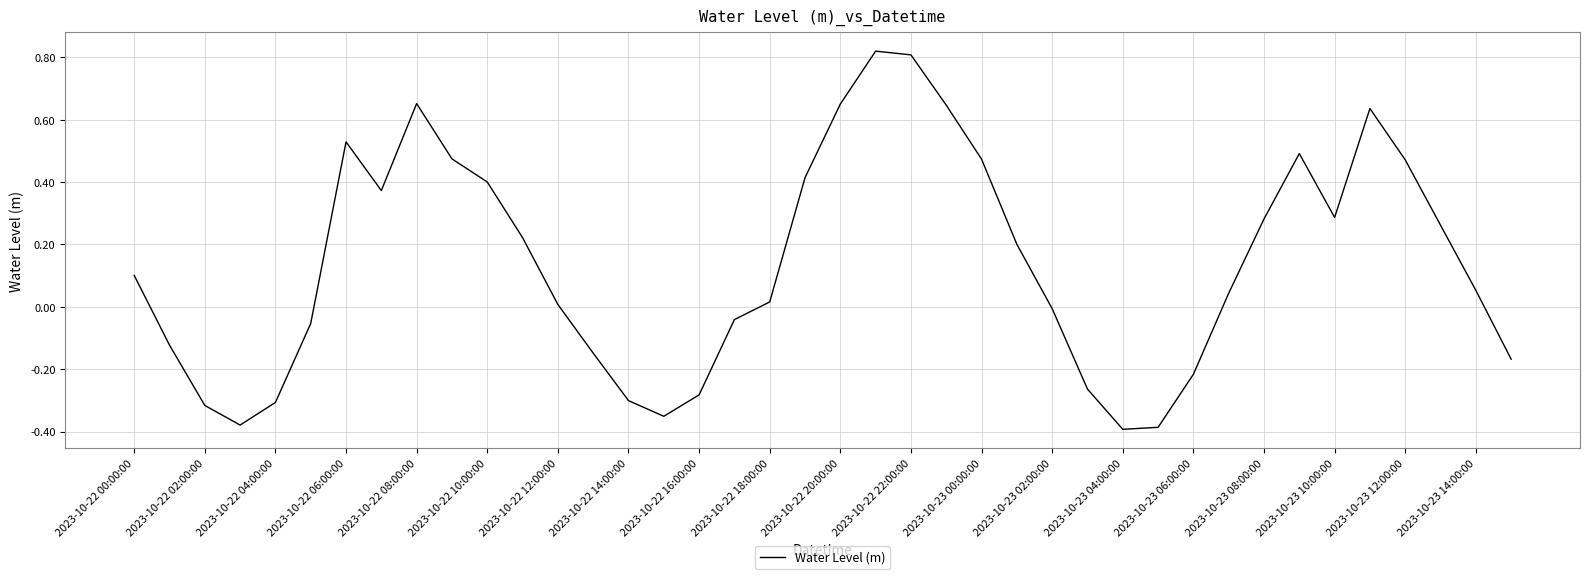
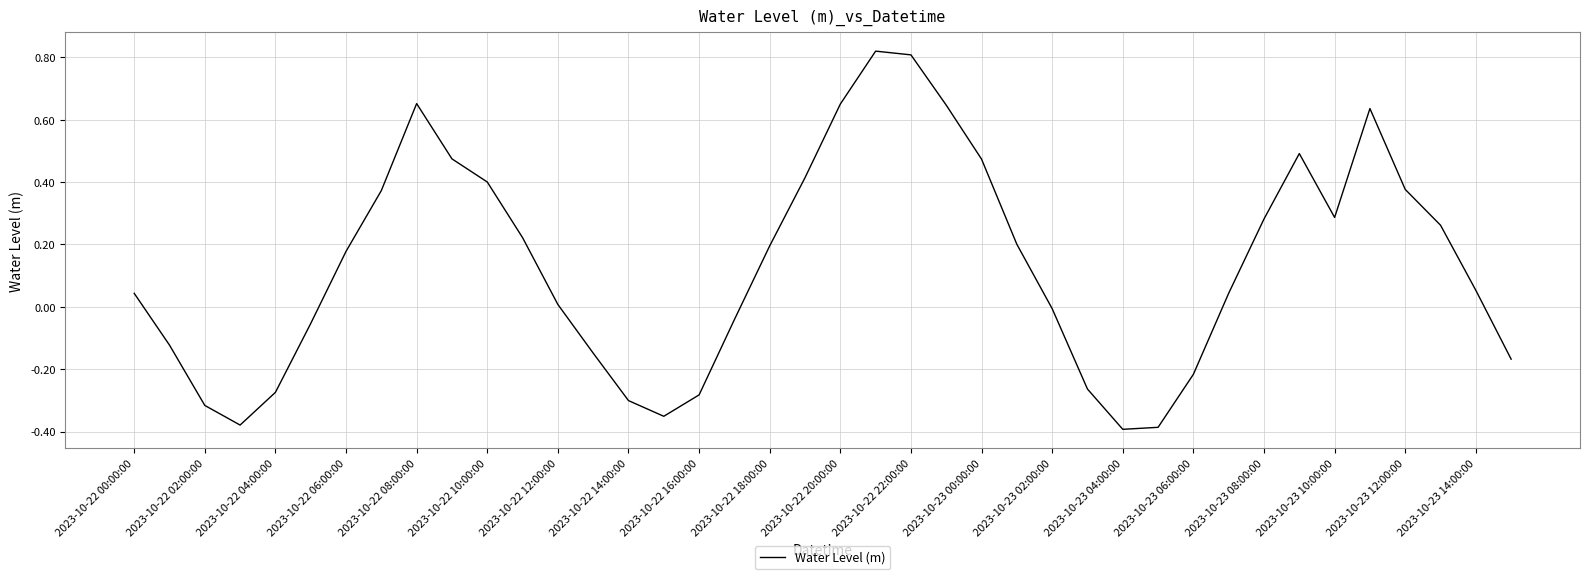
  {
-   "2023-10-22 00:00:00": 0.10,
+   "2023-10-22 00:00:00": 0.04,
    "2023-10-22 02:00:00": -0.32,
-   "2023-10-22 04:00:00": -0.31,
-   "2023-10-22 06:00:00": 0.53,
+   "2023-10-22 04:00:00": -0.27,
+   "2023-10-22 06:00:00": 0.18,
    "2023-10-22 08:00:00": 0.65,
    "2023-10-22 10:00:00": 0.40,
    "2023-10-22 12:00:00": 0.01,
    "2023-10-22 14:00:00": -0.30,
    "2023-10-22 16:00:00": -0.28,
-   "2023-10-22 18:00:00": 0.02,
+   "2023-10-22 18:00:00": 0.20,
    "2023-10-22 20:00:00": 0.65,
    "2023-10-22 22:00:00": 0.81,
    "2023-10-23 00:00:00": 0.47,
    "2023-10-23 02:00:00": -0.01,
    "2023-10-23 04:00:00": -0.39,
    "2023-10-23 06:00:00": -0.22,
    "2023-10-23 08:00:00": 0.28,
    "2023-10-23 10:00:00": 0.29,
-   "2023-10-23 12:00:00": 0.47,
+   "2023-10-23 12:00:00": 0.38,
    "2023-10-23 14:00:00": 0.05
  }
